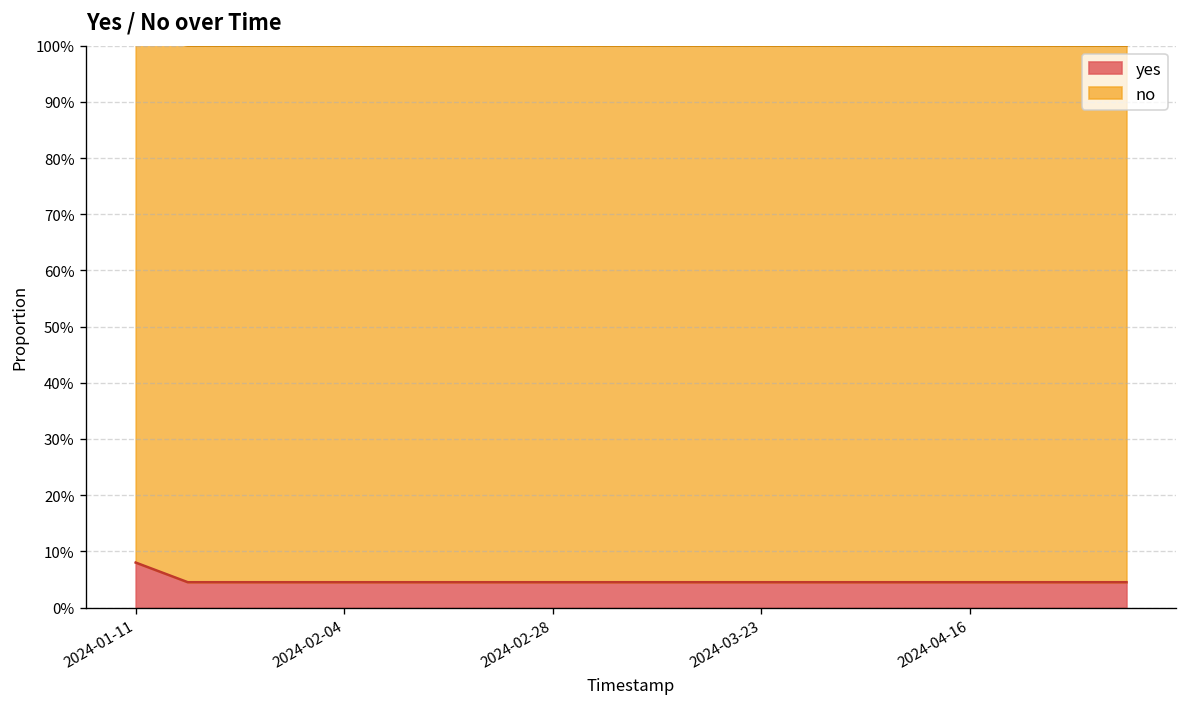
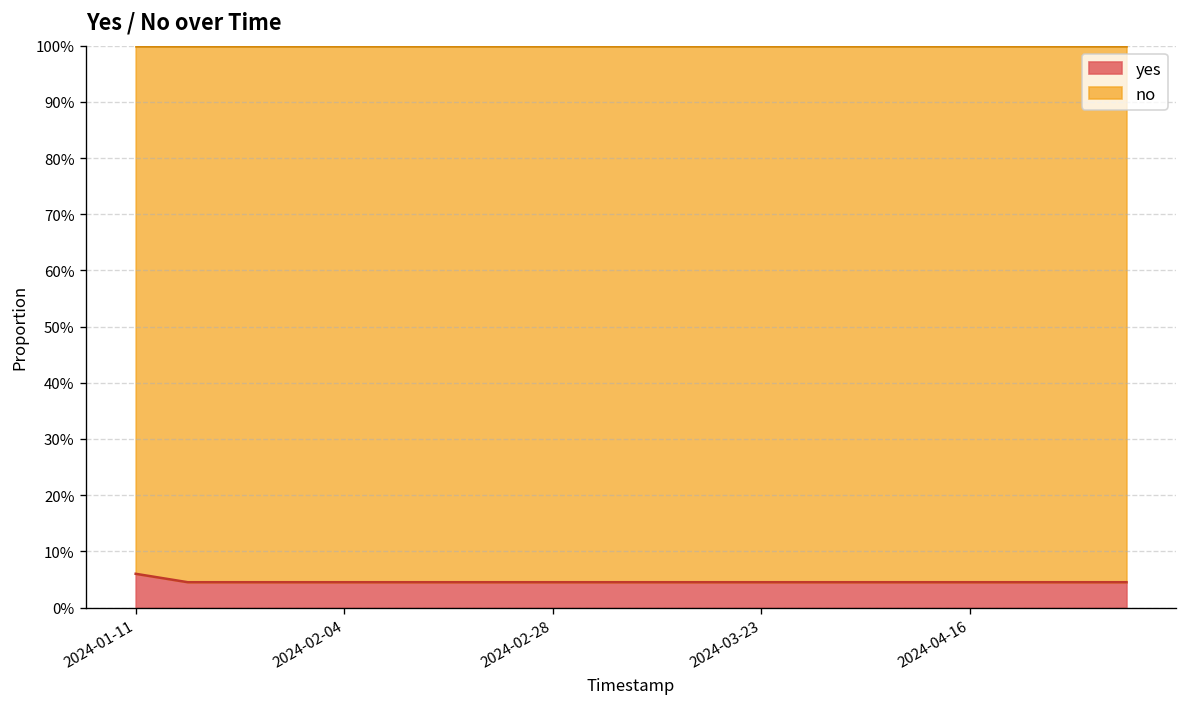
  {
    "yes": {
-     "2024-01-11": "8%",
+     "2024-01-11": "6%",
      "2024-02-04": "5%",
      "2024-02-28": "5%",
      "2024-03-23": "5%",
      "2024-04-16": "5%"
    },
    "no": {
      "2024-02-04": "96%",
      "2024-02-28": "96%",
      "2024-03-23": "96%",
      "2024-04-16": "96%"
    }
  }
